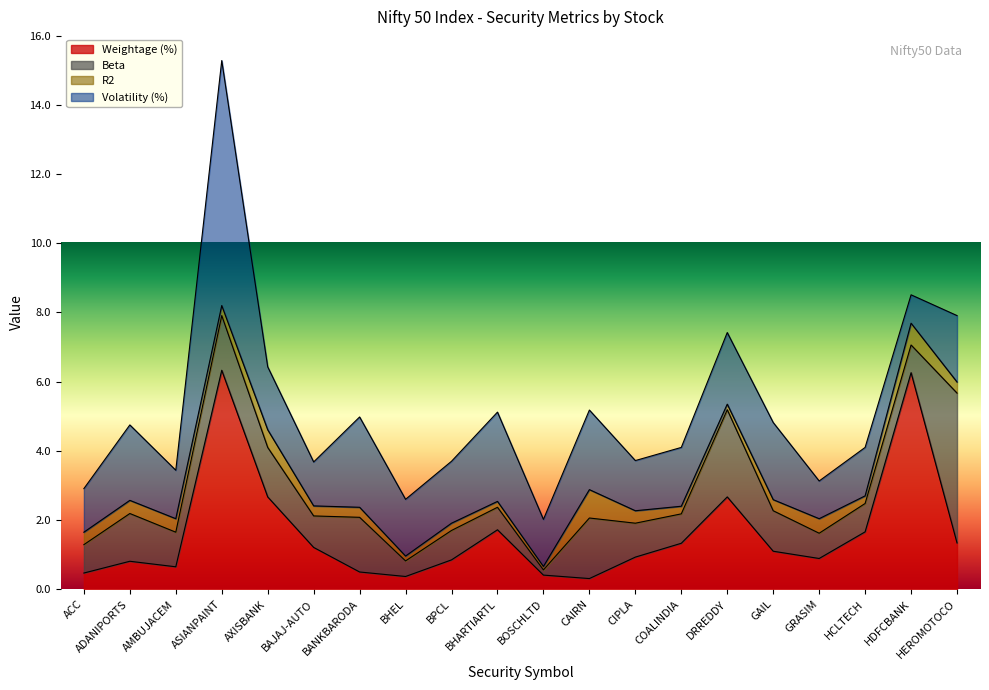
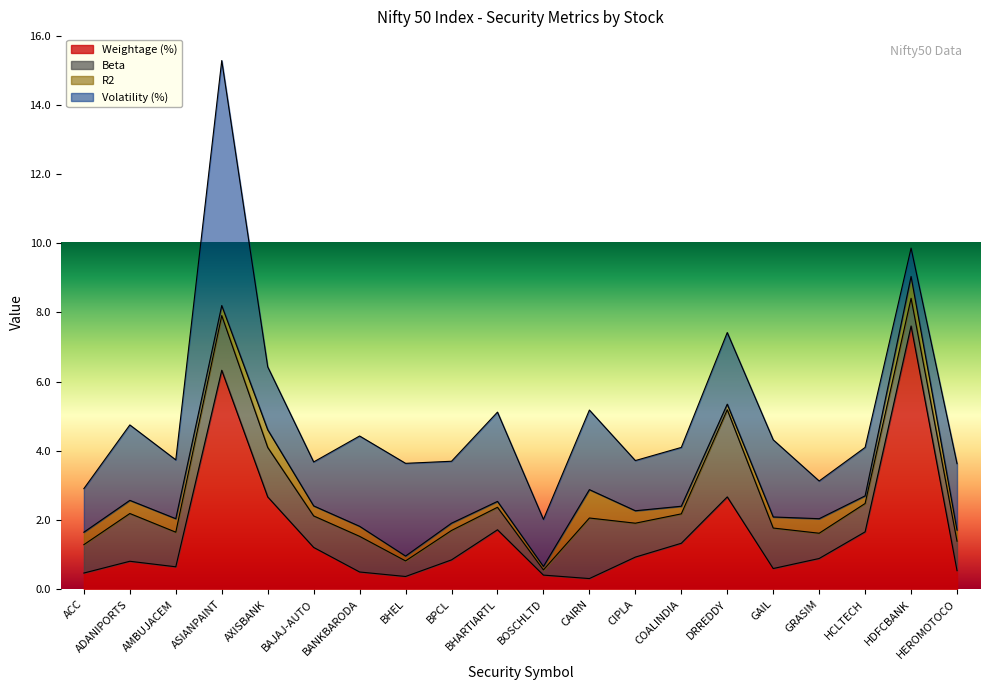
  {
    "Weightage (%)": {
      "ACC": 0.5,
      "ADANIPORTS": 0.8,
      "AMBUJACEM": 0.7,
      "ASIANPAINT": 6.3,
      "AXISBANK": 2.7,
      "BAJAJ-AUTO": 1.2,
      "BANKBARODA": 0.5,
      "BHEL": 0.4,
      "BPCL": 0.9,
      "BHARTIARTL": 1.7,
      "BOSCHLTD": 0.4,
      "CAIRN": 0.3,
      "CIPLA": 0.9,
      "COALINDIA": 1.3,
      "DRREDDY": 2.7,
-     "GAIL": 1.1,
+     "GAIL": 0.6,
      "GRASIM": 0.9,
      "HCLTECH": 1.7,
-     "HDFCBANK": 6.3,
-     "HEROMOTOCO": 1.3
+     "HDFCBANK": 7.6,
+     "HEROMOTOCO": 0.5
    },
    "Beta": {
      "ACC": 0.8,
      "ADANIPORTS": 1.4,
      "AMBUJACEM": 1.0,
      "ASIANPAINT": 1.6,
      "AXISBANK": 1.4,
      "BAJAJ-AUTO": 0.9,
-     "BANKBARODA": 1.6,
+     "BANKBARODA": 1.0,
      "BHEL": 0.5,
      "BPCL": 0.9,
      "BHARTIARTL": 0.7,
      "BOSCHLTD": 0.1,
      "CAIRN": 1.8,
      "CIPLA": 1.0,
      "COALINDIA": 0.9,
      "DRREDDY": 2.5,
      "GAIL": 1.2,
      "GRASIM": 0.7,
      "HCLTECH": 0.8,
      "HDFCBANK": 0.8,
-     "HEROMOTOCO": 4.3
+     "HEROMOTOCO": 0.9
    },
    "R2": {
      "ACC": 0.4,
      "ADANIPORTS": 0.4,
      "AMBUJACEM": 0.4,
      "ASIANPAINT": 0.3,
      "AXISBANK": 0.5,
      "BAJAJ-AUTO": 0.3,
      "BANKBARODA": 0.3,
      "BHEL": 0.1,
      "BPCL": 0.2,
      "BHARTIARTL": 0.2,
      "BOSCHLTD": 0.1,
      "CAIRN": 0.8,
      "CIPLA": 0.4,
      "COALINDIA": 0.2,
      "DRREDDY": 0.2,
      "GAIL": 0.3,
      "GRASIM": 0.4,
      "HCLTECH": 0.2,
      "HDFCBANK": 0.6,
      "HEROMOTOCO": 0.3
    },
    "Volatility (%)": {
      "ACC": 1.3,
      "ADANIPORTS": 2.2,
-     "AMBUJACEM": 1.4,
+     "AMBUJACEM": 1.7,
      "ASIANPAINT": 7.1,
      "AXISBANK": 1.8,
      "BAJAJ-AUTO": 1.3,
      "BANKBARODA": 2.6,
-     "BHEL": 1.6,
+     "BHEL": 2.7,
      "BPCL": 1.8,
      "BHARTIARTL": 2.6,
      "BOSCHLTD": 1.4,
      "CAIRN": 2.3,
      "CIPLA": 1.4,
      "COALINDIA": 1.7,
      "DRREDDY": 2.1,
      "GAIL": 2.2,
      "GRASIM": 1.1,
      "HCLTECH": 1.4,
      "HDFCBANK": 0.8,
      "HEROMOTOCO": 1.9
    }
  }
